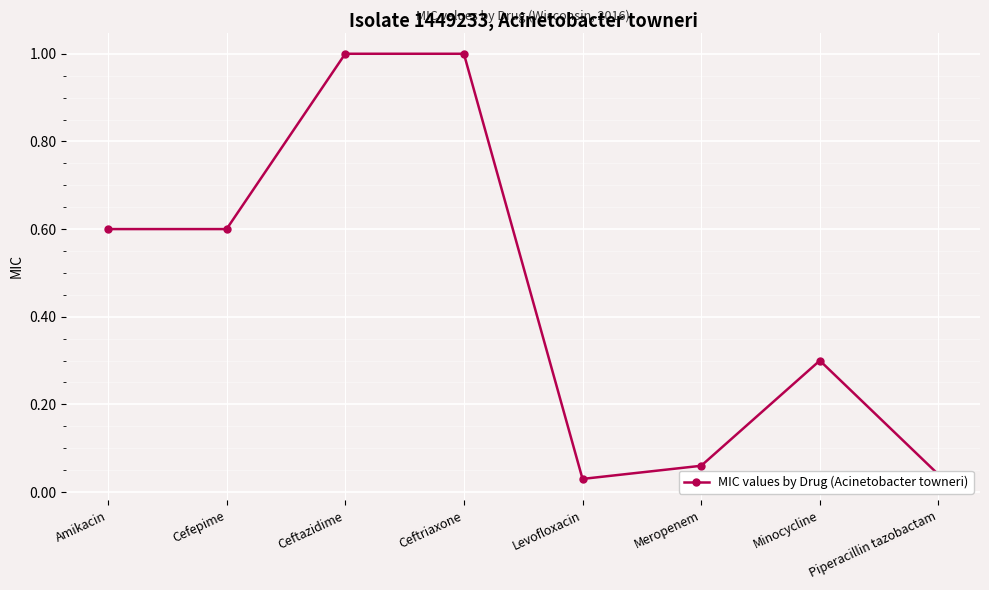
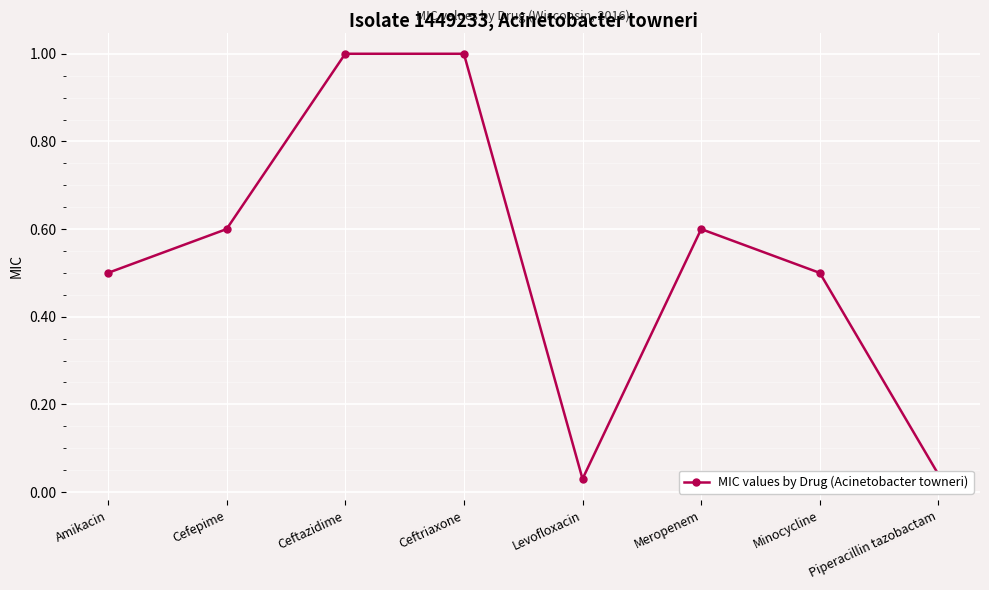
  {
-   "Amikacin": 0.6,
+   "Amikacin": 0.5,
    "Cefepime": 0.60,
    "Ceftazidime": 1.00,
    "Ceftriaxone": 1.00,
    "Levofloxacin": 0.03,
-   "Meropenem": 0.06,
-   "Minocycline": 0.3
+   "Meropenem": 0.60,
+   "Minocycline": 0.5
  }
